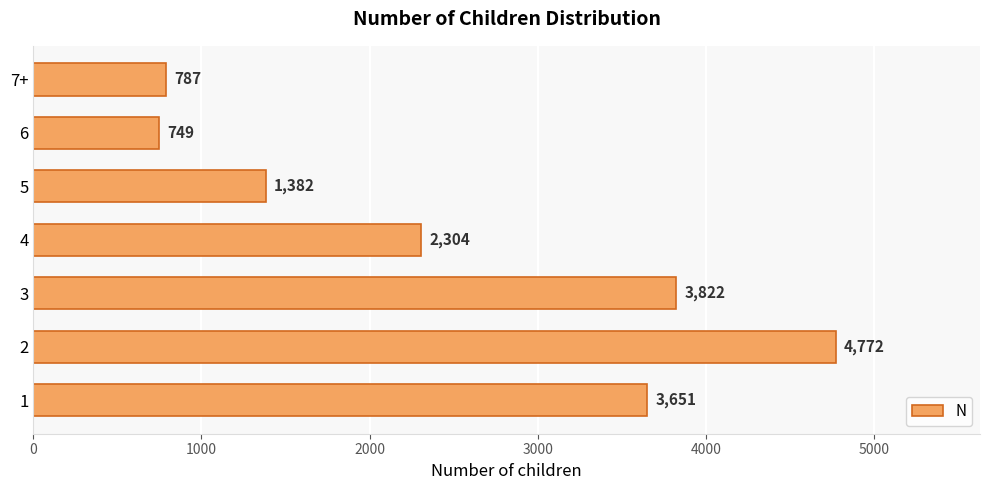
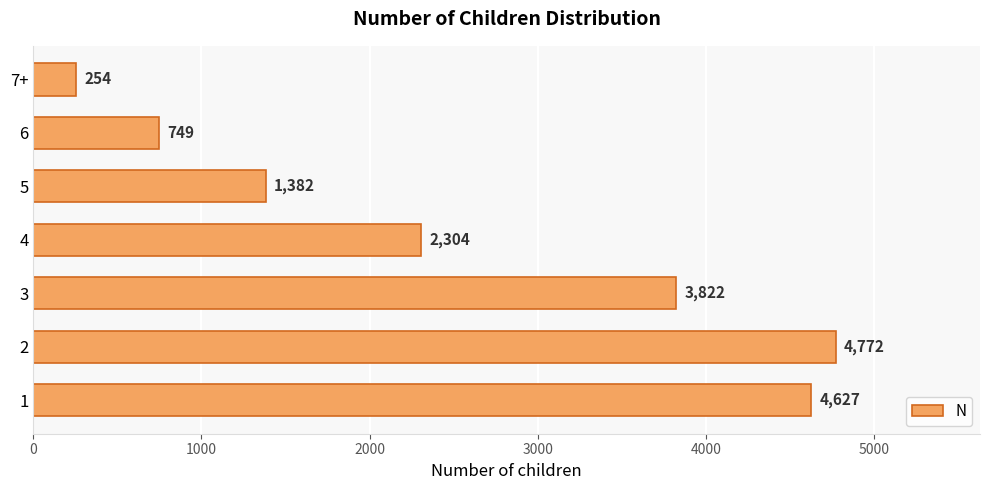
  {
-   "7+": "787",
+   "7+": "254",
    "6": "749",
    "5": "1,382",
    "4": "2,304",
    "3": "3,822",
    "2": "4,772",
-   "1": "3,651"
+   "1": "4,627"
  }
